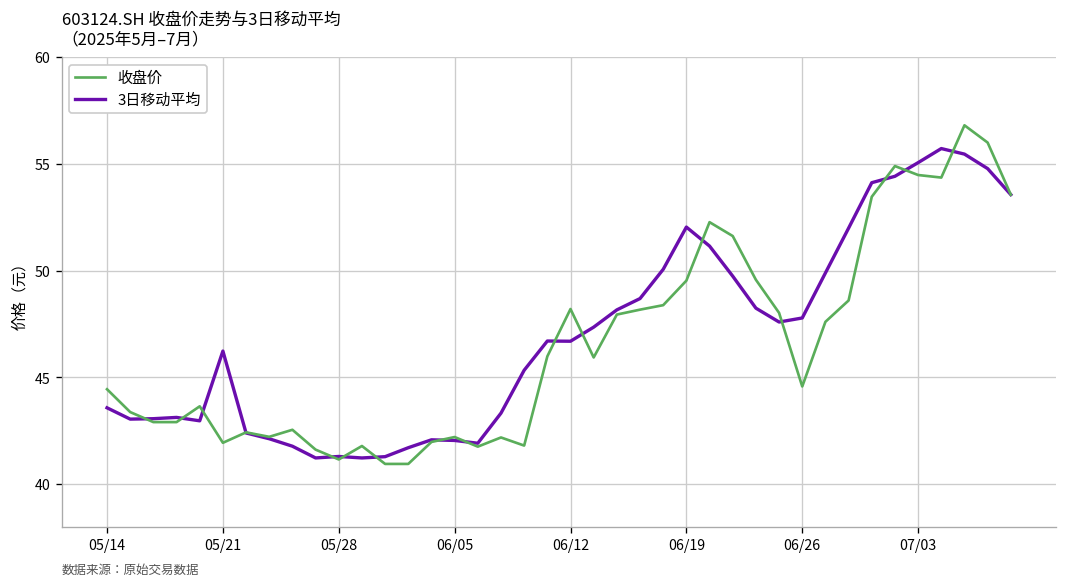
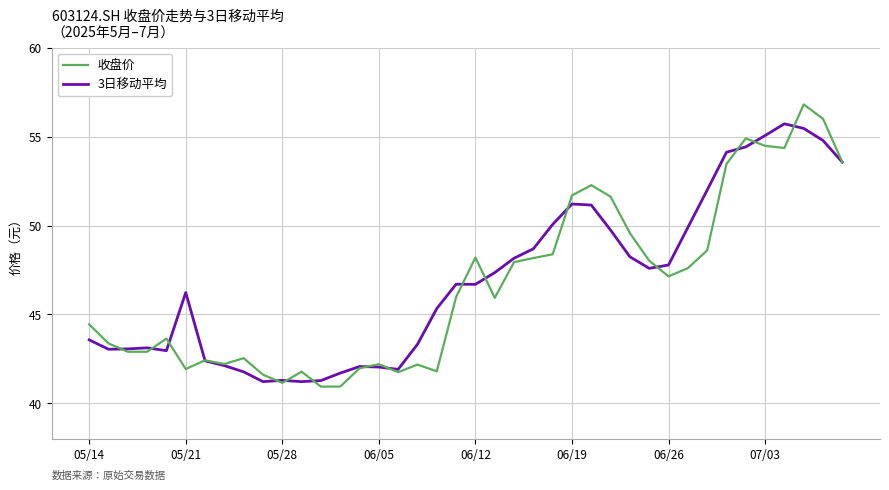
  {
    "收盘价": {
      "05/14": 44.4,
      "05/21": 41.9,
      "06/05": 42.2,
      "06/12": 48.2,
-     "06/19": 49.5,
-     "06/26": 44.6,
+     "06/19": 51.7,
+     "06/26": 47.1,
      "07/03": 54.5
    },
    "3日移动平均": {
      "05/14": 43.6,
      "05/21": 46.2,
      "06/05": 42.0,
      "06/12": 46.7,
-     "06/19": 52.0,
+     "06/19": 51.2,
      "06/26": 47.8,
      "07/03": 55.1
    }
  }
